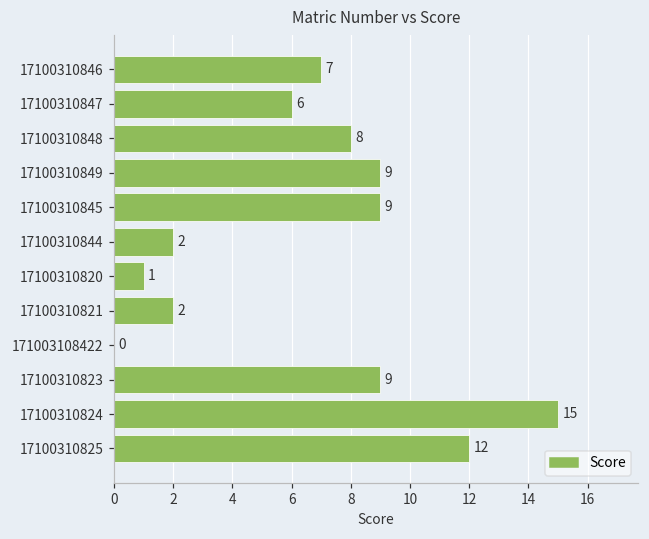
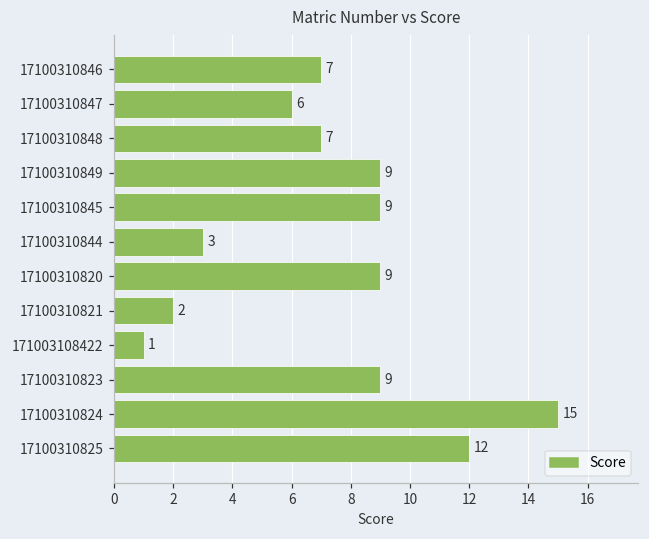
  {
    "17100310846": 7,
    "17100310847": 6,
-   "17100310848": 8,
+   "17100310848": 7,
    "17100310849": 9,
    "17100310845": 9,
-   "17100310844": 2,
-   "17100310820": 1,
+   "17100310844": 3,
+   "17100310820": 9,
    "17100310821": 2,
-   "171003108422": 0,
+   "171003108422": 1,
    "17100310823": 9,
    "17100310824": 15,
    "17100310825": 12
  }
